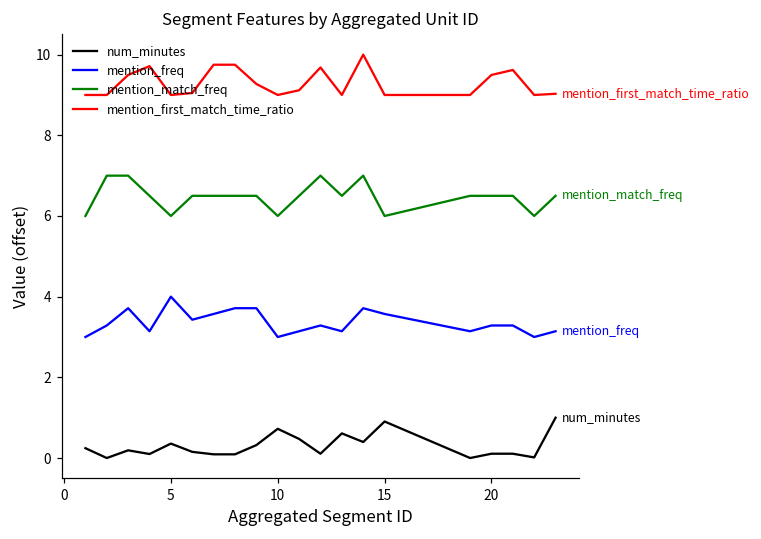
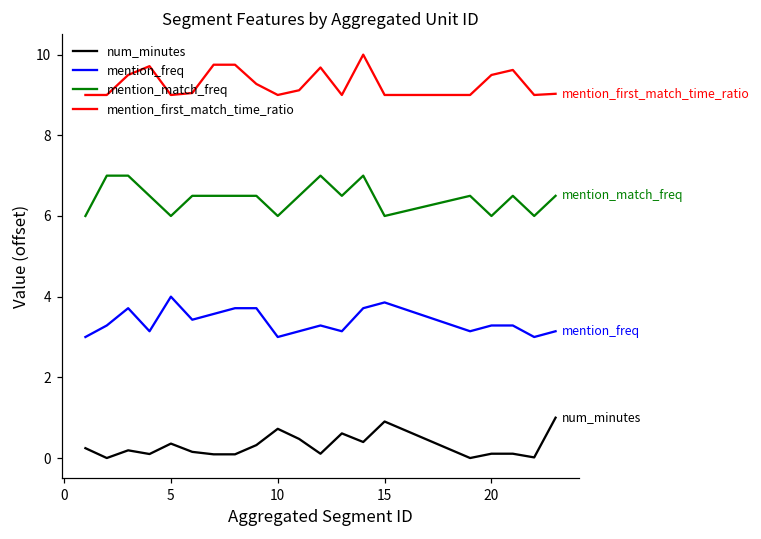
  {
    "num_minutes": {
      "5": 0.4,
      "10": 0.7,
      "15": 0.9,
      "20": 0.1
    },
    "mention_freq": {
      "5": 4.0,
      "10": 3.0,
-     "15": 3.6,
+     "15": 3.9,
      "20": 3.3
    },
    "mention_match_freq": {
      "5": 6.0,
      "10": 6.0,
      "15": 6.0,
-     "20": 6.5
+     "20": 6.0
    },
    "mention_first_match_time_ratio": {
      "5": 9.0,
      "10": 9.0,
      "15": 9.0,
      "20": 9.5
    }
  }
